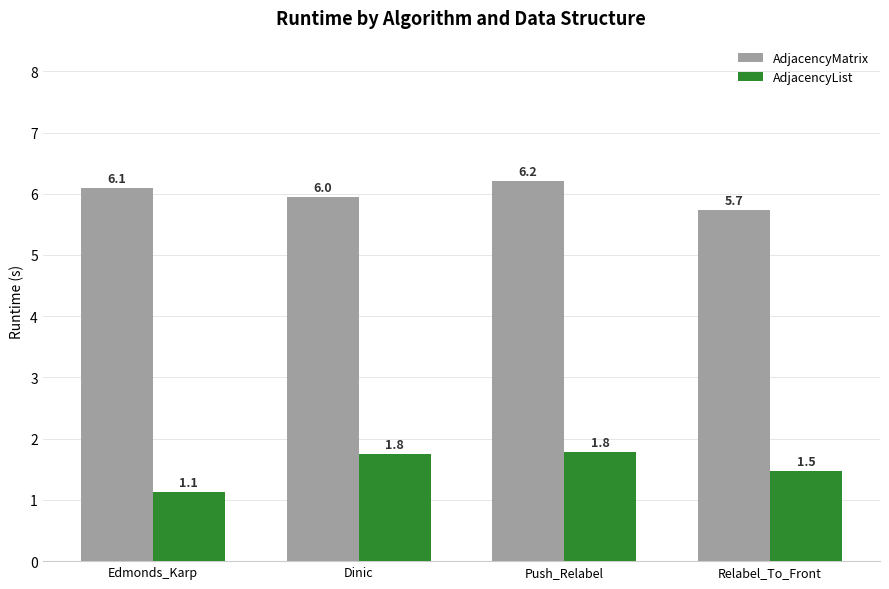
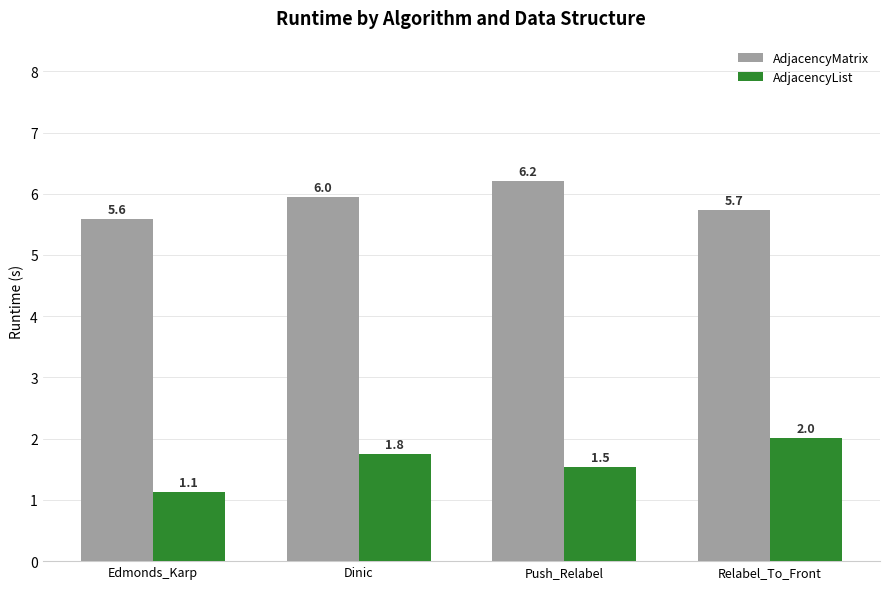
  {
    "AdjacencyMatrix": {
-     "Edmonds_Karp": 6.1,
+     "Edmonds_Karp": 5.6,
      "Dinic": 6.0,
      "Push_Relabel": 6.2,
      "Relabel_To_Front": 5.7
    },
    "AdjacencyList": {
      "Edmonds_Karp": 1.1,
      "Dinic": 1.8,
-     "Push_Relabel": 1.8,
-     "Relabel_To_Front": 1.5
+     "Push_Relabel": 1.5,
+     "Relabel_To_Front": 2.0
    }
  }
